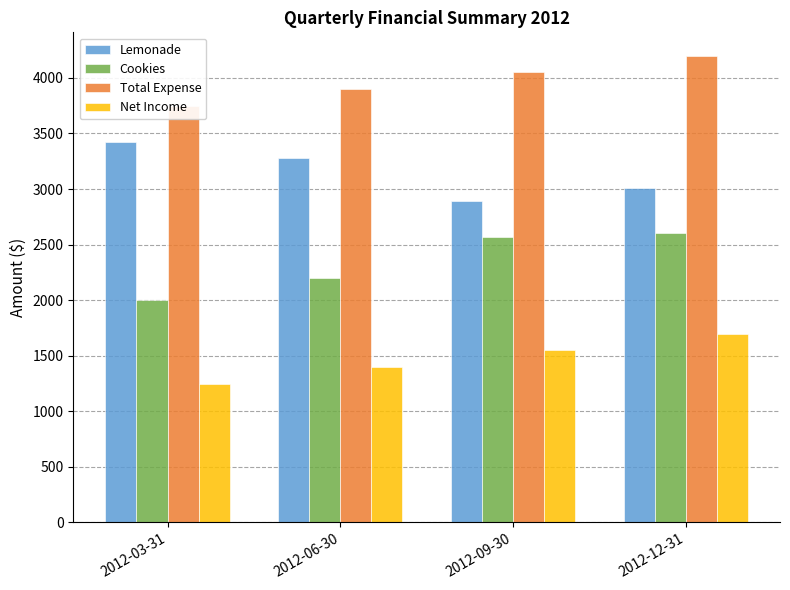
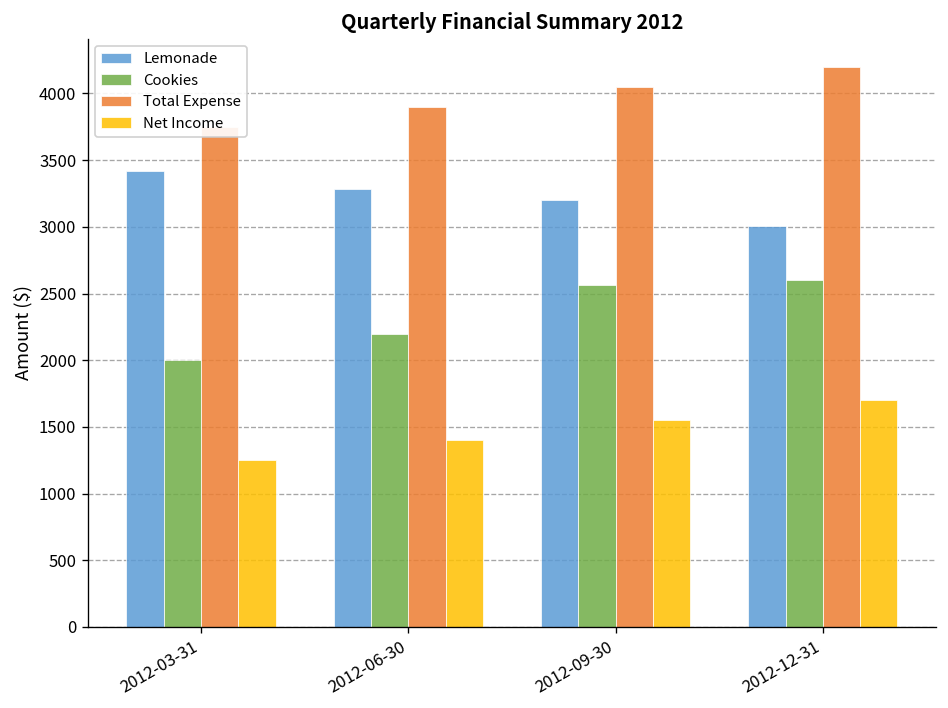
  {
    "Lemonade": {
      "2012-03-31": 3420,
      "2012-06-30": 3280,
-     "2012-09-30": 2890,
+     "2012-09-30": 3200,
      "2012-12-31": 3010
    },
    "Cookies": {
      "2012-03-31": 2000,
      "2012-06-30": 2200,
      "2012-09-30": 2570,
      "2012-12-31": 2600
    },
    "Total Expense": {
      "2012-06-30": 3900,
      "2012-09-30": 4050,
      "2012-12-31": 4200
    },
    "Net Income": {
      "2012-03-31": 1250,
      "2012-06-30": 1400,
      "2012-09-30": 1550,
      "2012-12-31": 1700
    }
  }
